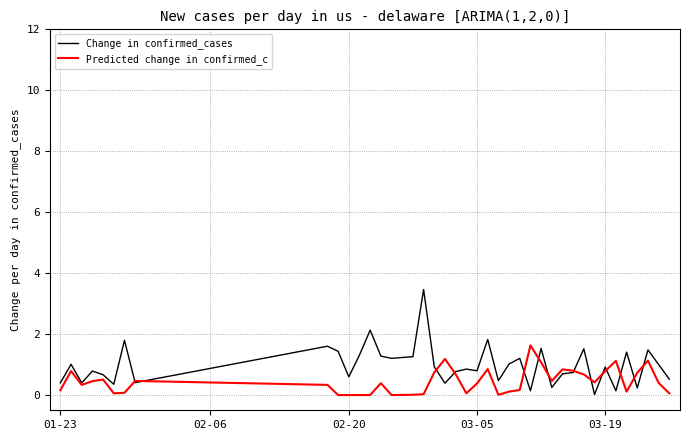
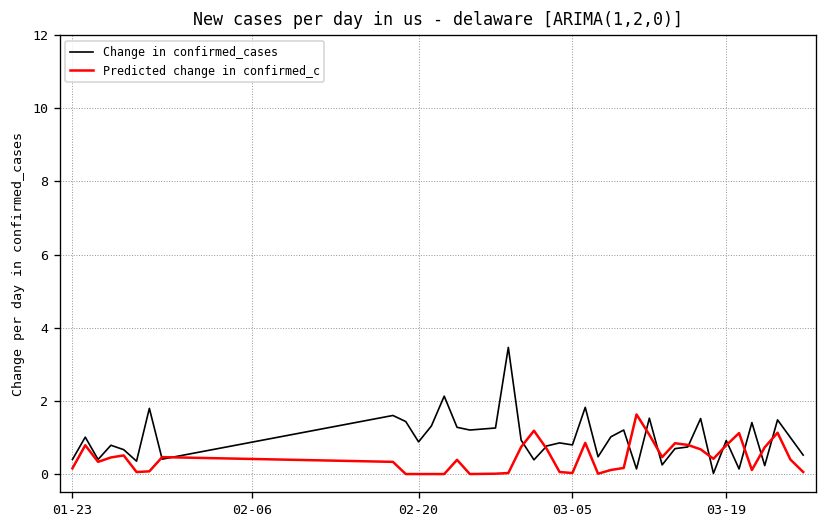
  {
    "Change in confirmed_cases": {
      "01-23": 0.4,
-     "02-20": 0.6,
+     "02-20": 0.9,
      "03-05": 0.8,
      "03-19": 0.9
    },
    "Predicted change in confirmed_c": {
      "01-23": 0.2,
      "02-20": 0.0,
-     "03-05": 0.4,
+     "03-05": 0.0,
      "03-19": 0.8
    }
  }
